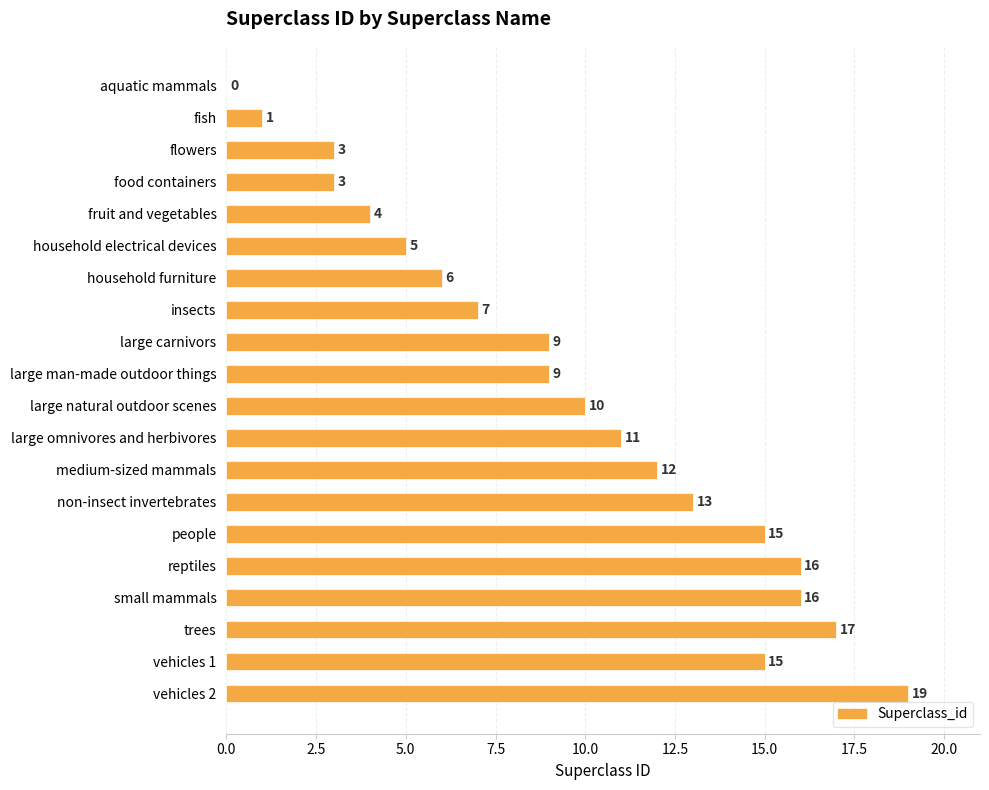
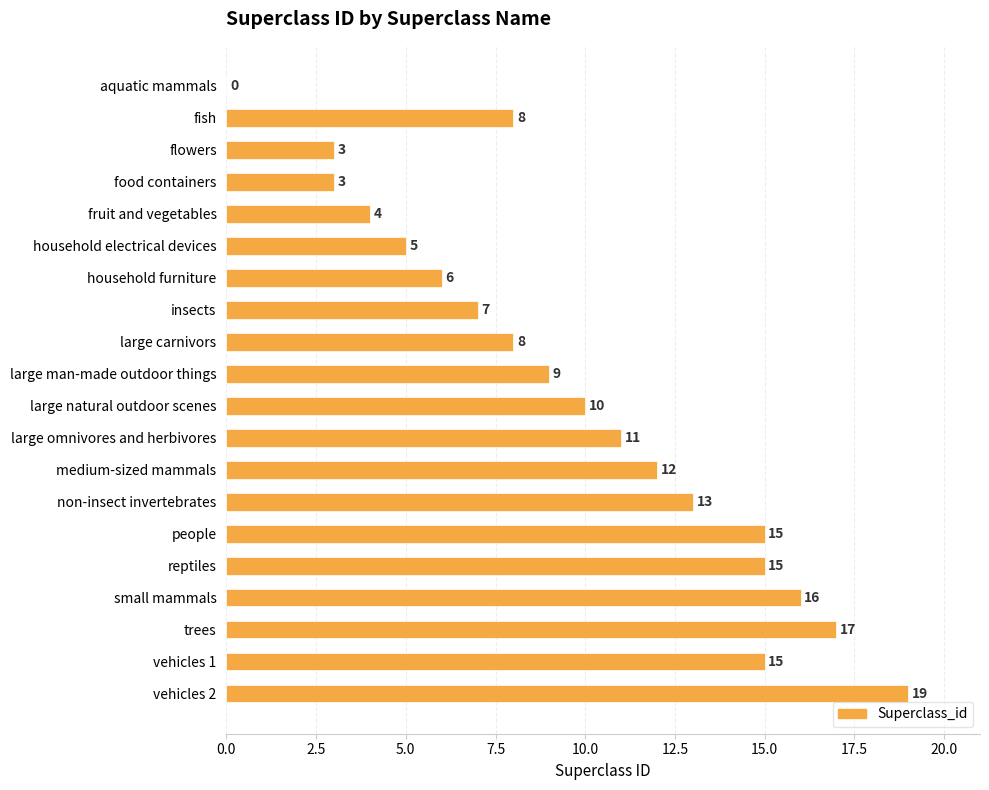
  {
    "aquatic mammals": 0,
-   "fish": 1,
+   "fish": 8,
    "flowers": 3,
    "food containers": 3,
    "fruit and vegetables": 4,
    "household electrical devices": 5,
    "household furniture": 6,
    "insects": 7,
-   "large carnivors": 9,
+   "large carnivors": 8,
    "large man-made outdoor things": 9,
    "large natural outdoor scenes": 10,
    "large omnivores and herbivores": 11,
    "medium-sized mammals": 12,
    "non-insect invertebrates": 13,
    "people": 15,
-   "reptiles": 16,
+   "reptiles": 15,
    "small mammals": 16,
    "trees": 17,
    "vehicles 1": 15,
    "vehicles 2": 19
  }
